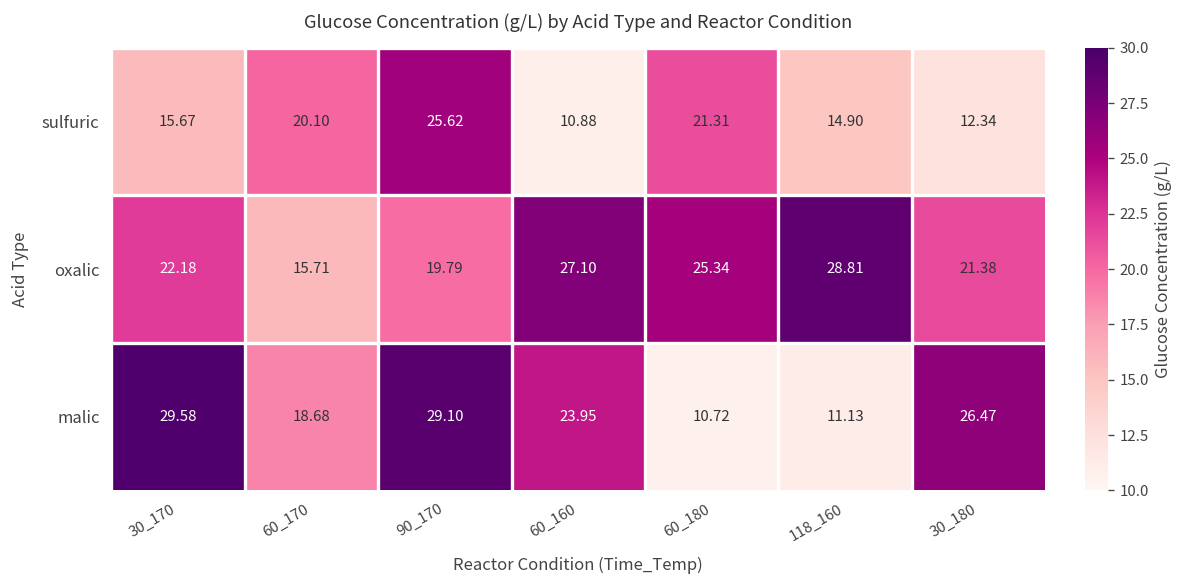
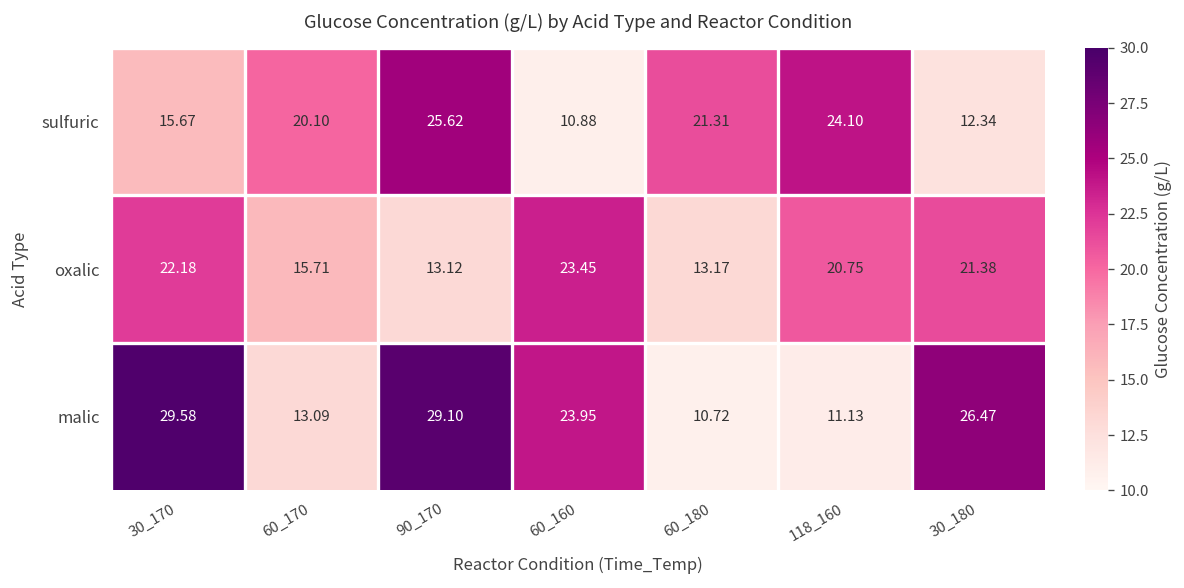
  {
    "sulfuric": {
      "30_170": 15.67,
      "60_170": 20.10,
      "90_170": 25.62,
      "60_160": 10.88,
      "60_180": 21.31,
-     "118_160": 14.90,
+     "118_160": 24.10,
      "30_180": 12.34
    },
    "oxalic": {
      "30_170": 22.18,
      "60_170": 15.71,
-     "90_170": 19.79,
-     "60_160": 27.10,
-     "60_180": 25.34,
-     "118_160": 28.81,
+     "90_170": 13.12,
+     "60_160": 23.45,
+     "60_180": 13.17,
+     "118_160": 20.75,
      "30_180": 21.38
    },
    "malic": {
      "30_170": 29.58,
-     "60_170": 18.68,
+     "60_170": 13.09,
      "90_170": 29.10,
      "60_160": 23.95,
      "60_180": 10.72,
      "118_160": 11.13,
      "30_180": 26.47
    }
  }
